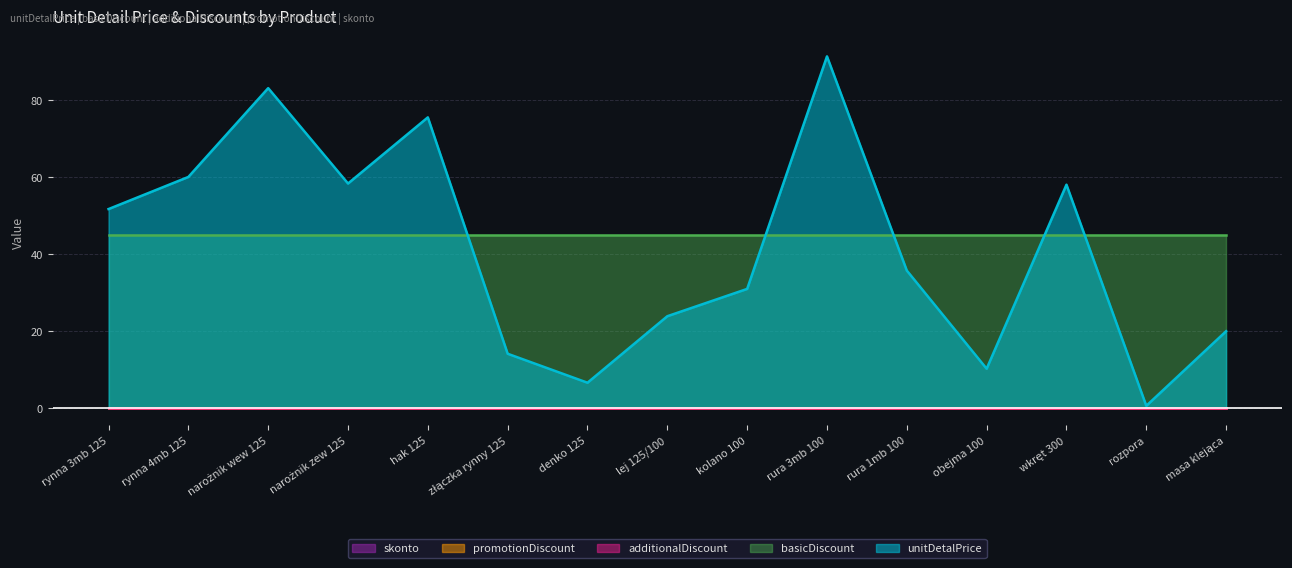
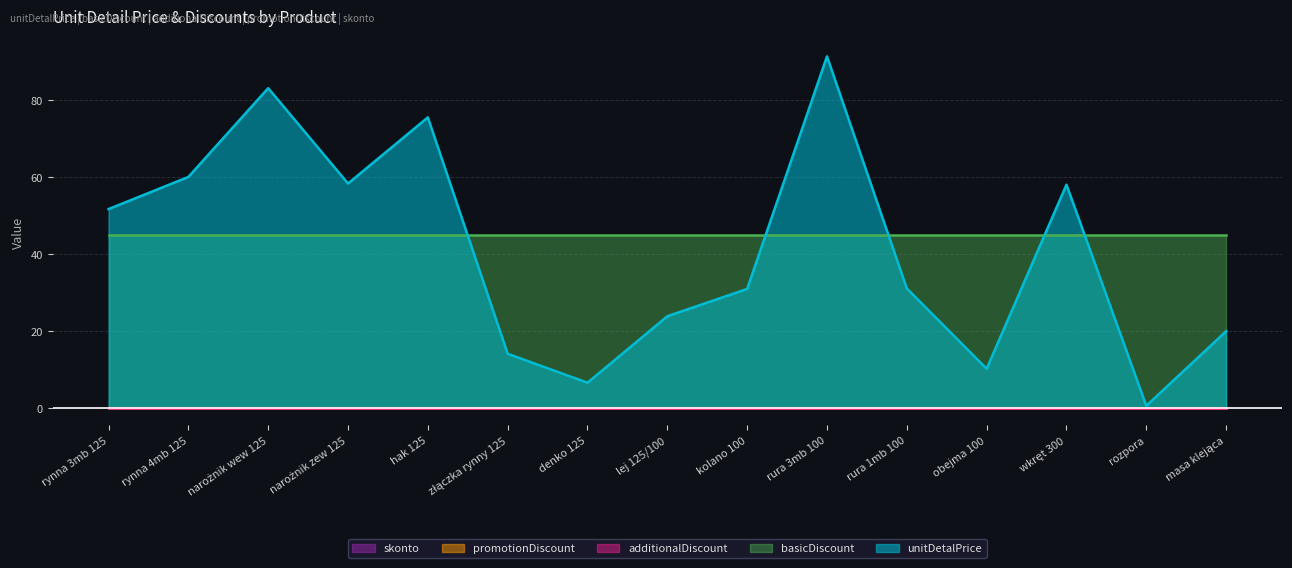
  {
    "additionalDiscount": {
      "rynna 3mb 125": 0,
      "rynna 4mb 125": 0,
      "narożnik wew 125": 0,
      "narożnik zew 125": 0,
      "hak 125": 0,
      "złączka rynny 125": 0,
      "denko 125": 0,
      "lej 125/100": 0,
      "kolano 100": 0,
      "rura 3mb 100": 0,
      "rura 1mb 100": 0,
      "obejma 100": 0,
      "wkręt 300": 0,
      "masa klejąca": 0
    },
    "basicDiscount": {
      "rynna 3mb 125": 45,
      "rynna 4mb 125": 45,
      "narożnik wew 125": 45,
      "narożnik zew 125": 45,
      "hak 125": 45,
      "złączka rynny 125": 45,
      "denko 125": 45,
      "lej 125/100": 45,
      "kolano 100": 45,
      "rura 3mb 100": 45,
      "rura 1mb 100": 45,
      "obejma 100": 45,
      "wkręt 300": 45,
      "rozpora": 45,
      "masa klejąca": 45
    },
    "unitDetalPrice": {
      "rynna 3mb 125": 52,
      "rynna 4mb 125": 60,
      "narożnik wew 125": 83,
      "narożnik zew 125": 58,
      "hak 125": 76,
      "złączka rynny 125": 14,
      "denko 125": 7,
      "lej 125/100": 24,
      "kolano 100": 31,
      "rura 3mb 100": 91,
-     "rura 1mb 100": 36,
+     "rura 1mb 100": 31,
      "obejma 100": 10,
      "wkręt 300": 58,
      "masa klejąca": 20
    }
  }
